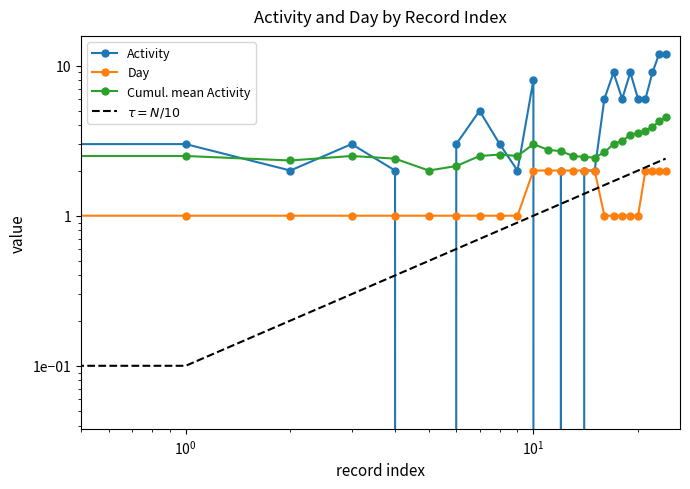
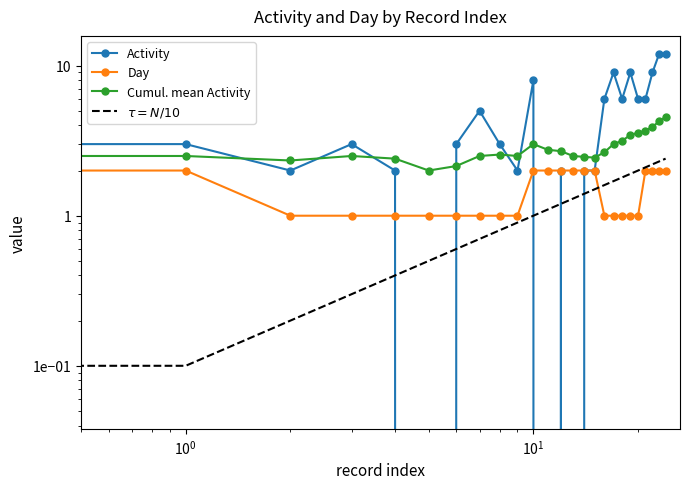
  {
    "Activity": {
      "10^0": 3,
      "10^1": 8
    },
    "Day": {
-     "10^0": 1,
+     "10^0": 2,
      "10^1": 2
    },
    "Cumul. mean Activity": {
      "10^0": 2.5,
      "10^1": 3
    }
  }
